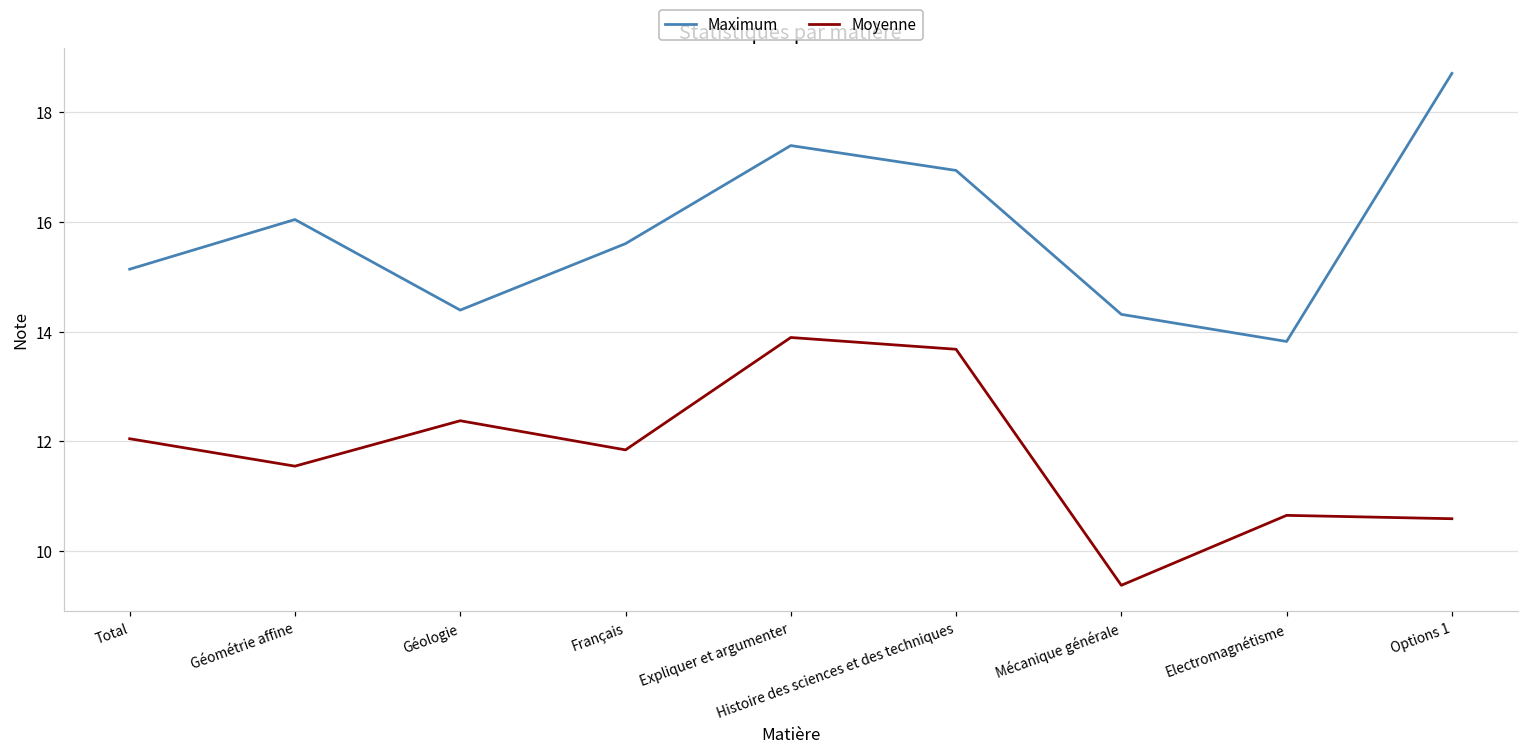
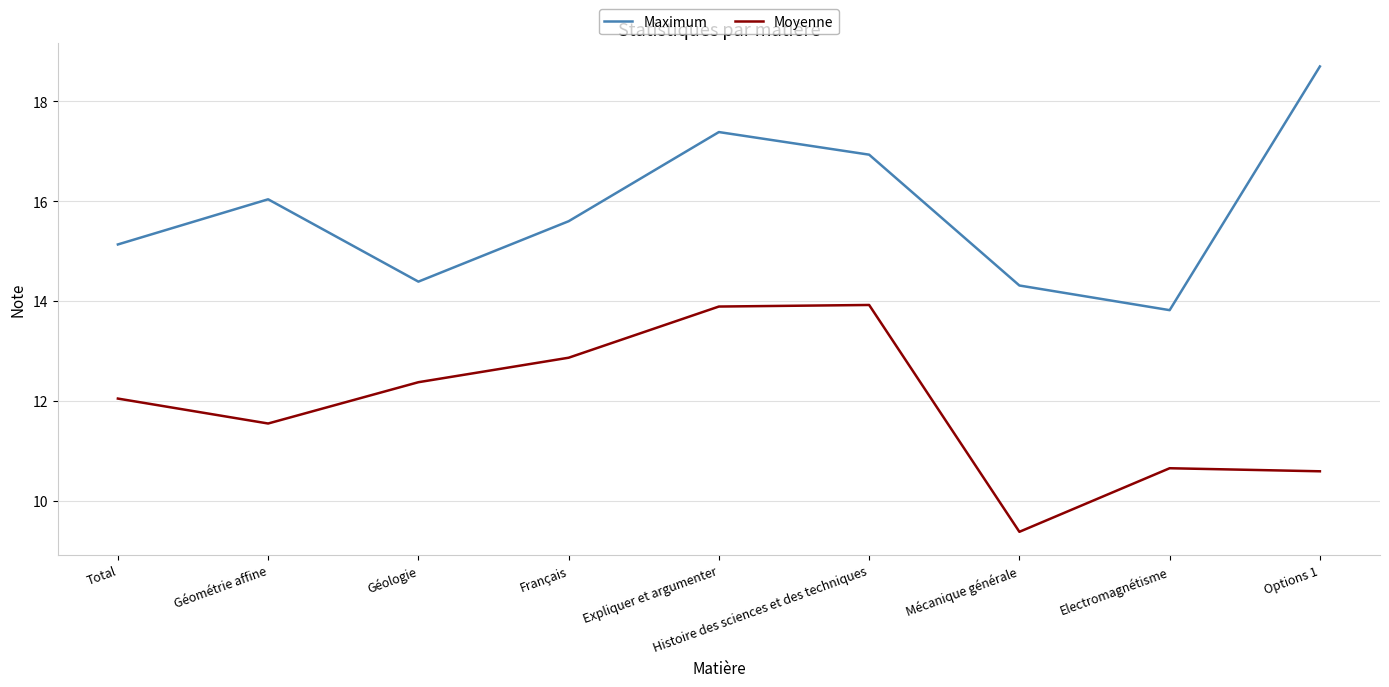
  {
    "Maximum": {
      "Total": 15.1,
      "Géométrie affine": 16.0,
      "Géologie": 14.4,
      "Français": 15.6,
      "Expliquer et argumenter": 17.4,
      "Histoire des sciences et des techniques": 16.9,
      "Mécanique générale": 14.3,
      "Electromagnétisme": 13.8,
      "Options 1": 18.7
    },
    "Moyenne": {
      "Total": 12.0,
      "Géométrie affine": 11.5,
      "Géologie": 12.4,
-     "Français": 11.8,
+     "Français": 12.9,
      "Expliquer et argumenter": 13.9,
-     "Histoire des sciences et des techniques": 13.7,
+     "Histoire des sciences et des techniques": 13.9,
      "Mécanique générale": 9.4,
      "Electromagnétisme": 10.7,
      "Options 1": 10.6
    }
  }
